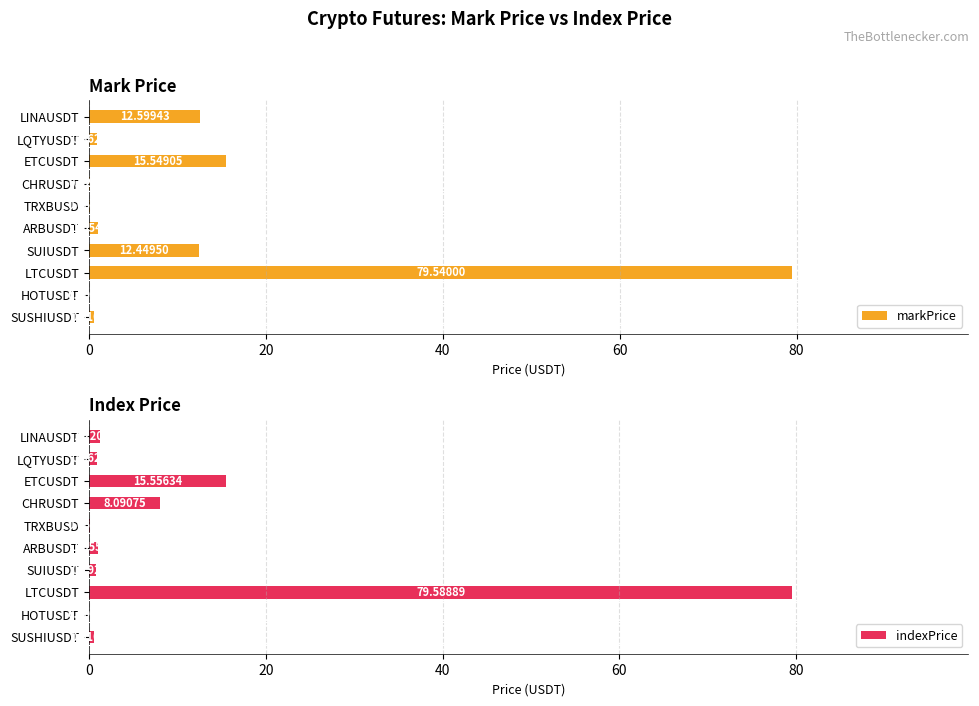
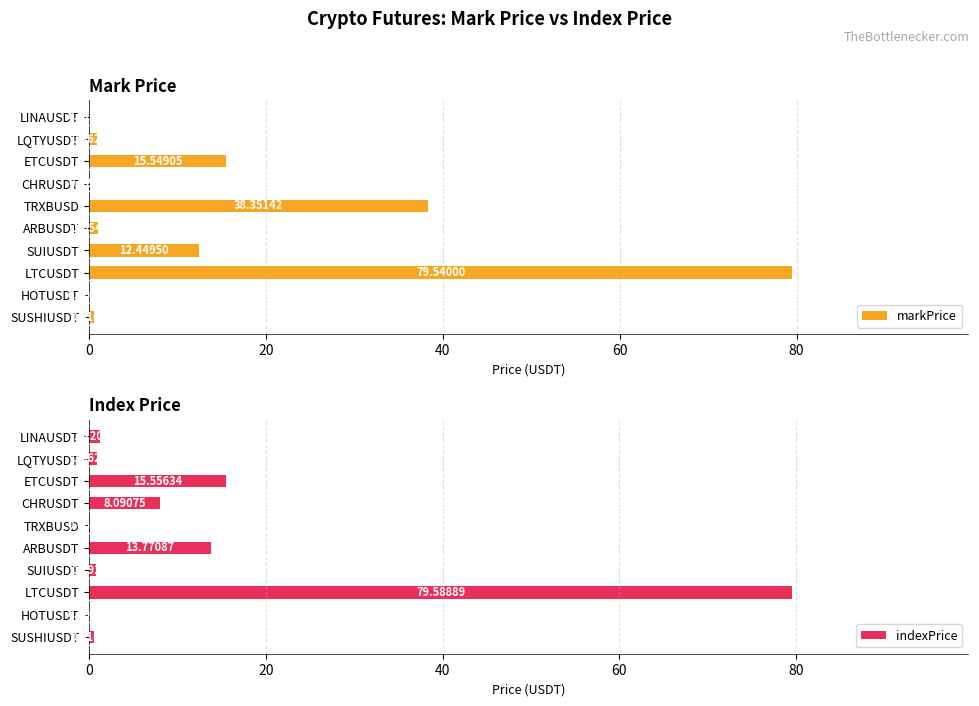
  {
    "Mark Price": {
-     "LINAUSDT": 13,
+     "LINAUSDT": 0,
      "LQTYUSDT": 1,
-     "TRXBUSD": 0,
+     "TRXBUSD": 38,
      "ARBUSDT": 1,
      "SUSHIUSDT": 1
    },
    "Index Price": {
      "LINAUSDT": 1,
      "LQTYUSDT": 1,
-     "ARBUSDT": 1,
+     "ARBUSDT": 14,
      "SUIUSDT": 1,
      "SUSHIUSDT": 1
    }
  }
